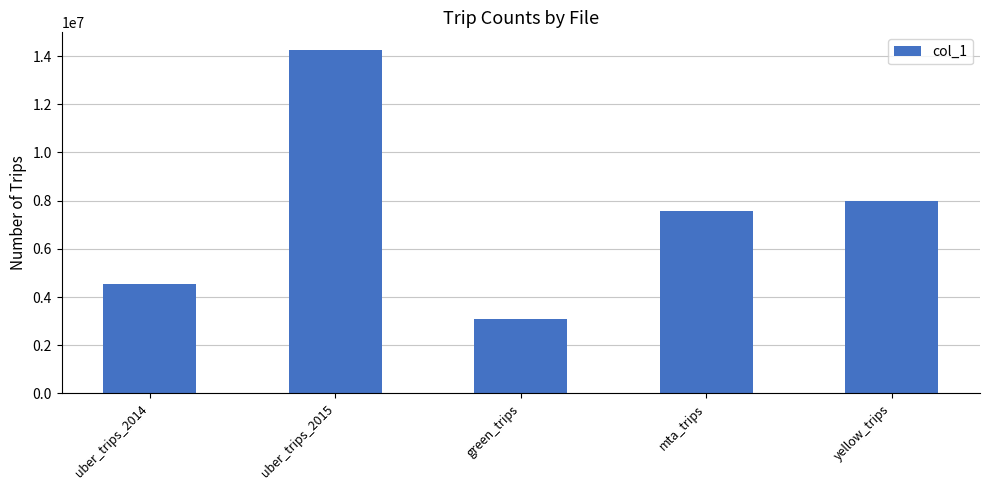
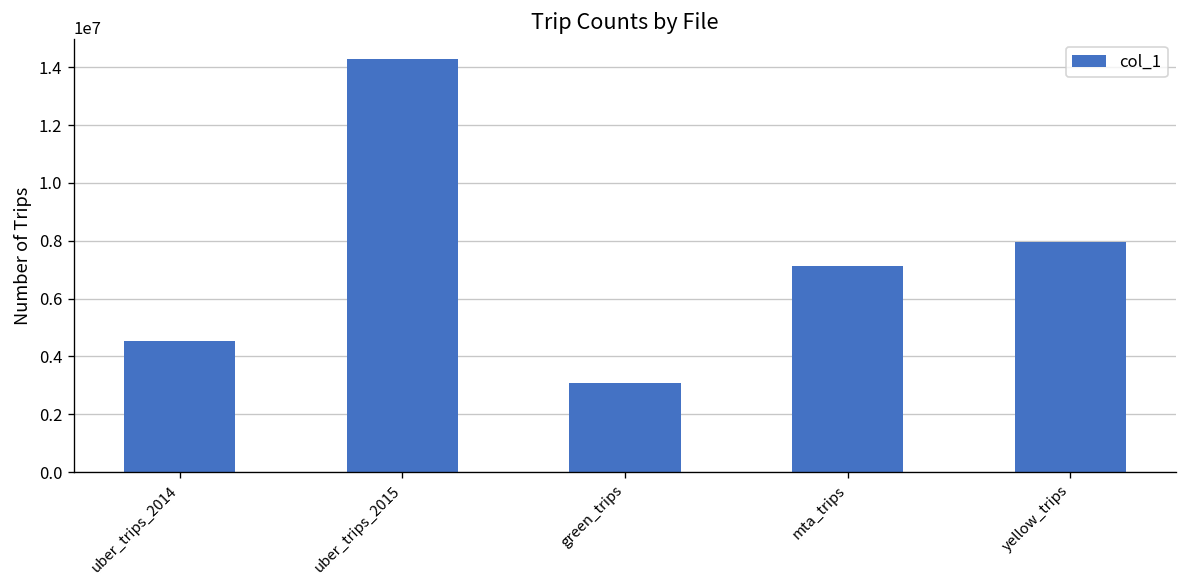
  {
    "uber_trips_2014": 4500000,
    "uber_trips_2015": 14300000,
    "green_trips": 3100000,
-   "mta_trips": 7600000,
+   "mta_trips": 7100000,
    "yellow_trips": 8000000
  }
